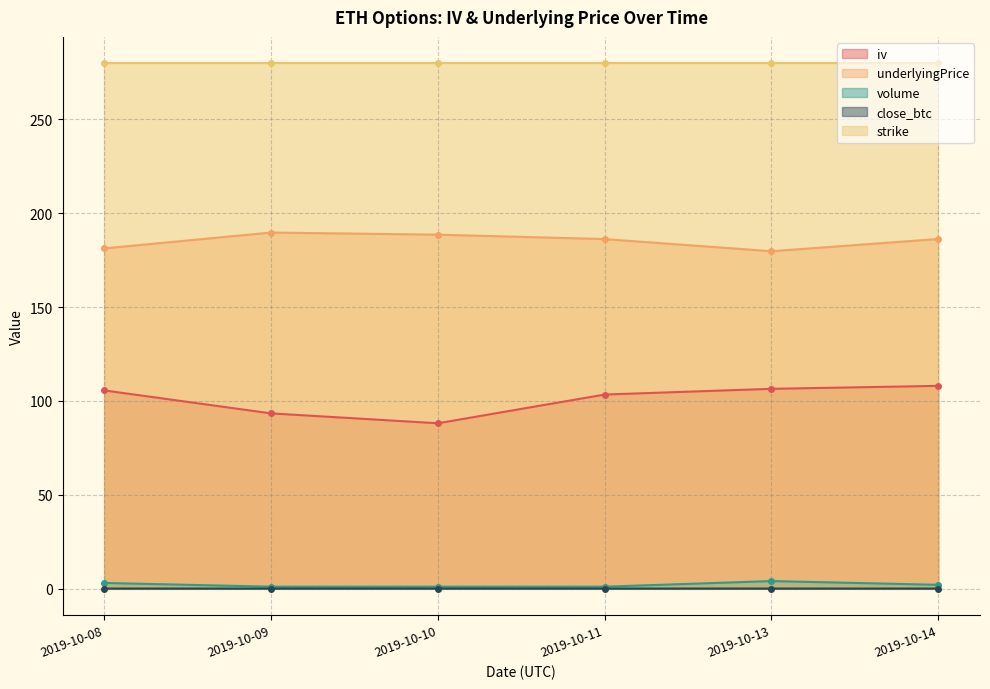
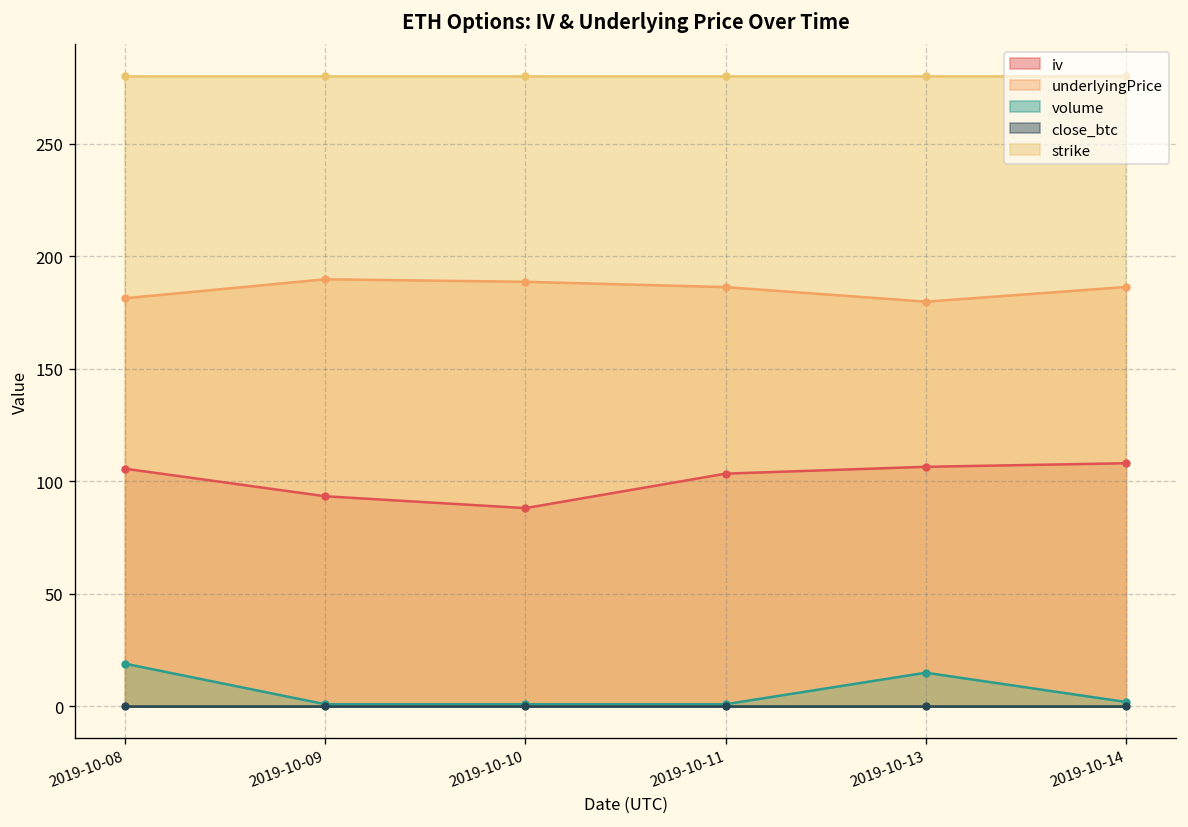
  {
    "volume": {
-     "2019-10-08": 3,
-     "2019-10-13": 4,
+     "2019-10-08": 19,
+     "2019-10-13": 15,
      "2019-10-14": 2
    },
    "close_btc": {
      "2019-10-08": 0,
      "2019-10-13": 0,
      "2019-10-14": 0
    }
  }
